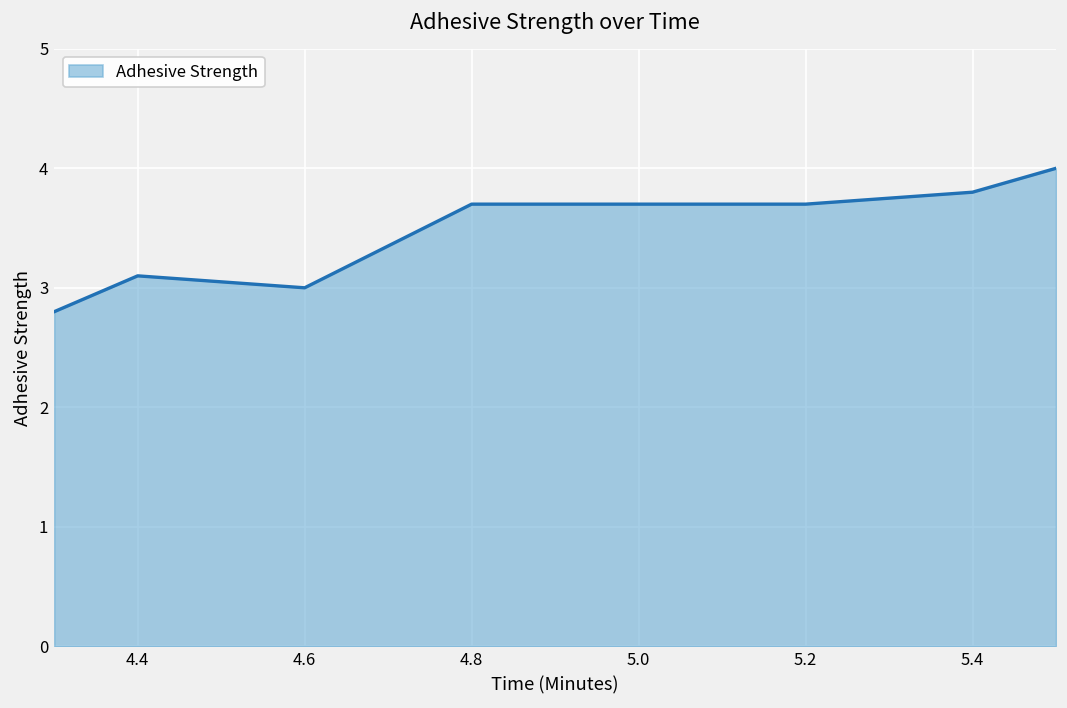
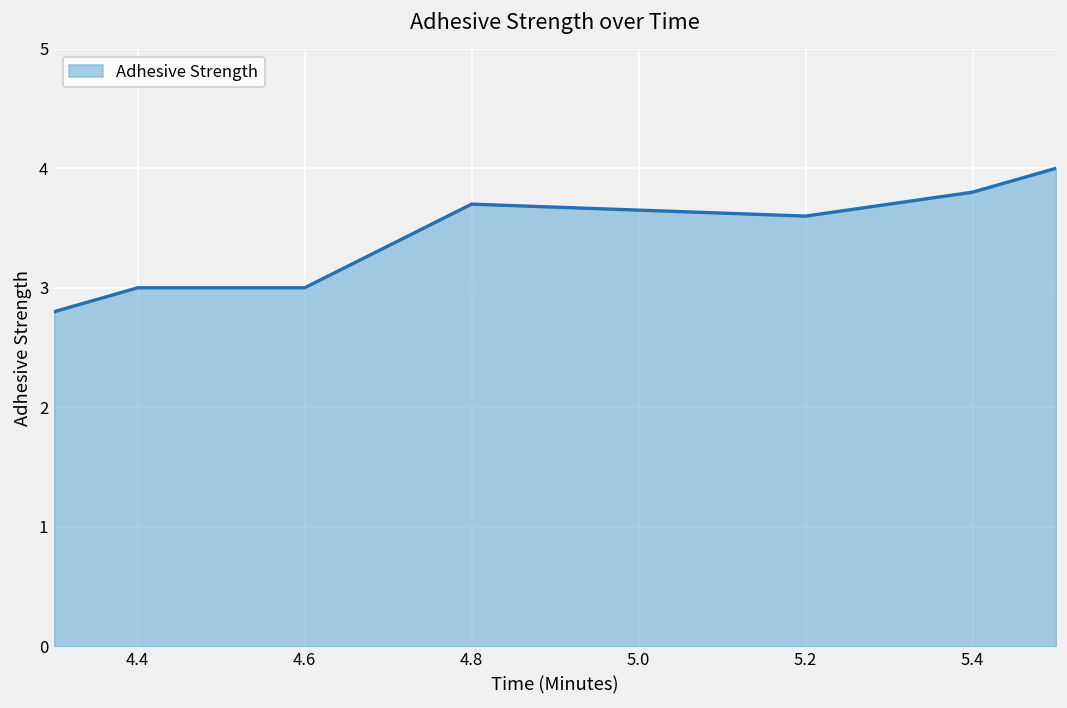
  {
-   "4.4": 3.1,
+   "4.4": 3.0,
    "4.6": 3.0,
    "4.8": 3.7,
-   "5.2": 3.7,
+   "5.2": 3.6,
    "5.4": 3.8
  }
